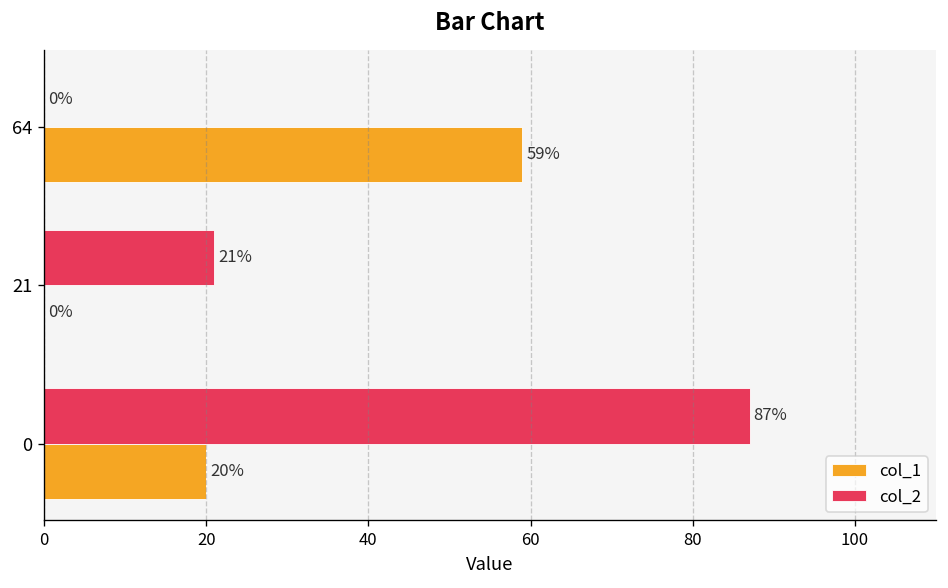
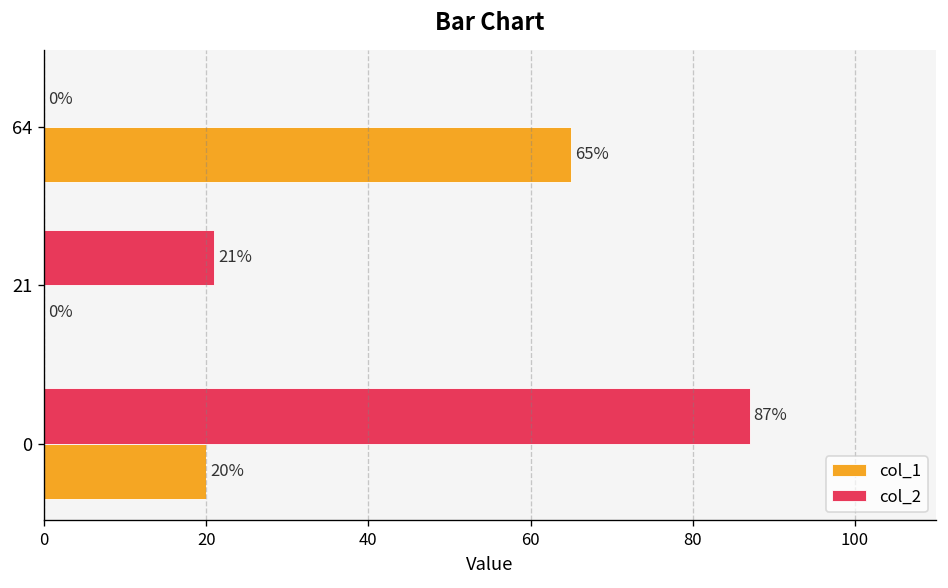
  {
    "col_1": {
-     "64": "59%",
+     "64": "65%",
      "21": "0%",
      "0": "20%"
    },
    "col_2": {
      "64": "0%",
      "21": "21%",
      "0": "87%"
    }
  }
